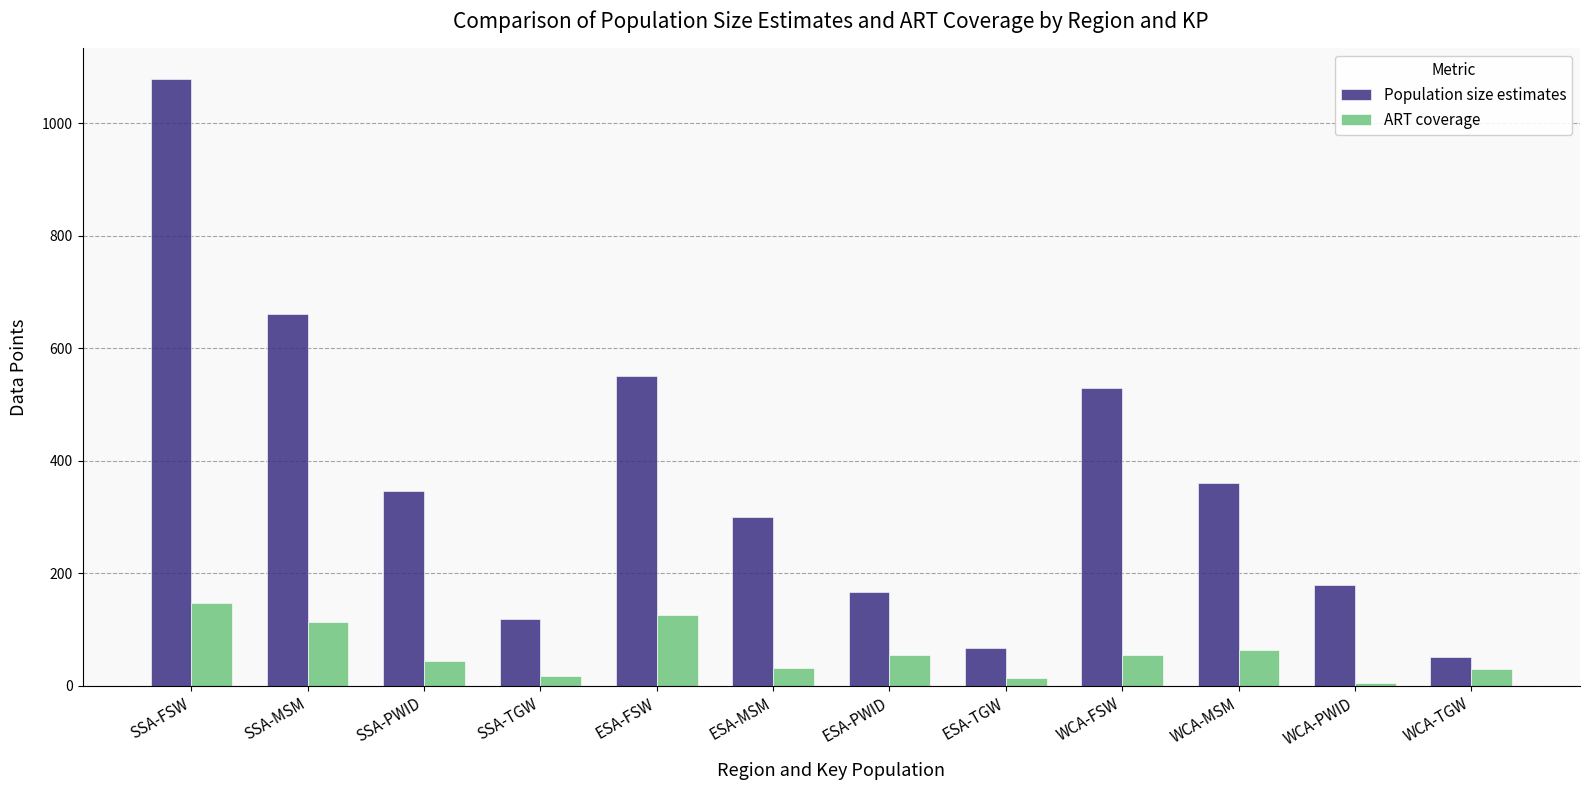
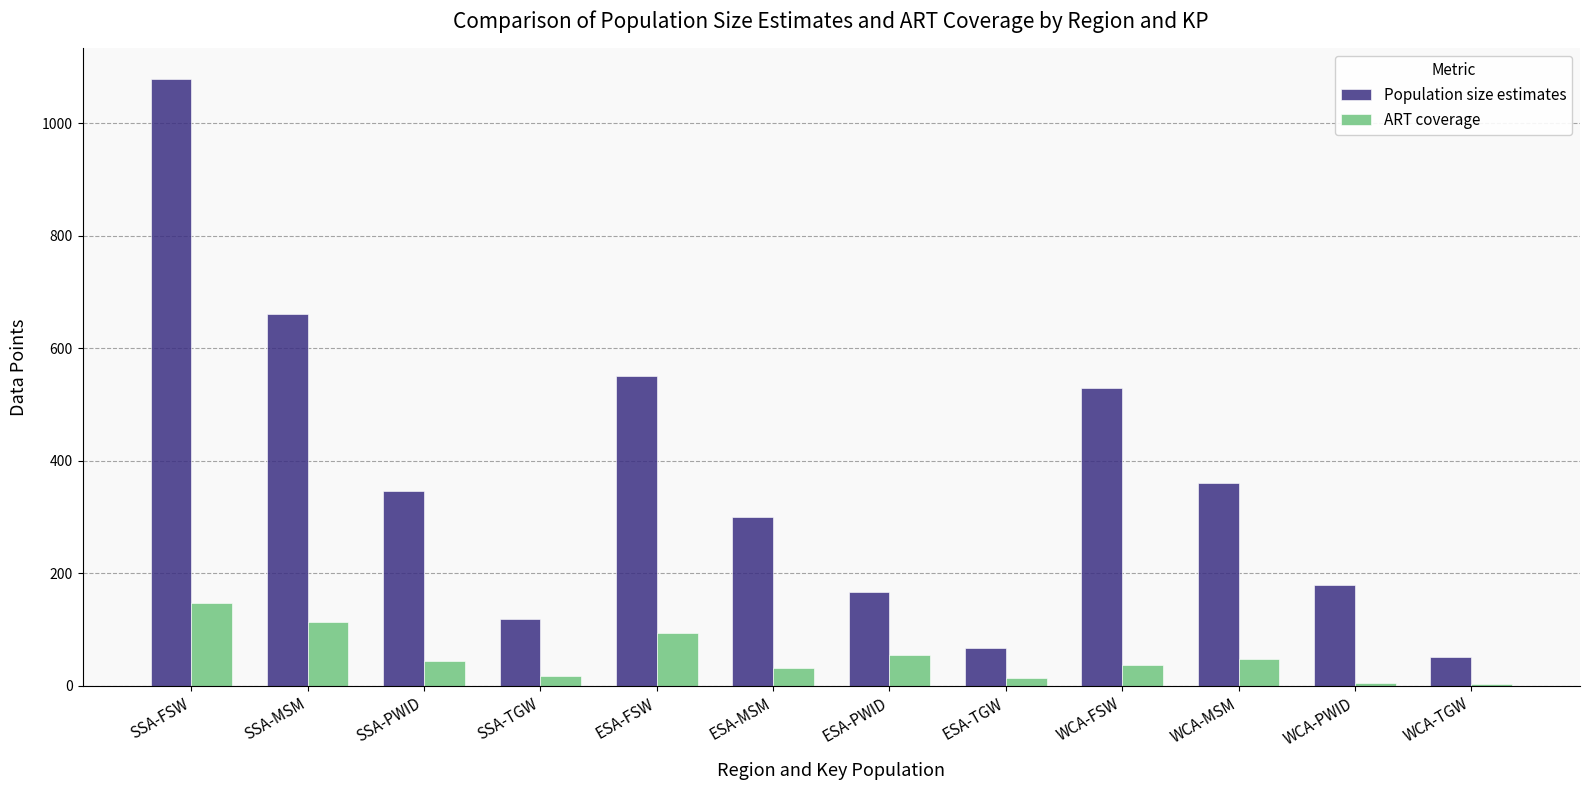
  {
    "Population size estimates": {
      "SSA-FSW": 1080,
      "SSA-MSM": 660,
      "SSA-PWID": 350,
      "SSA-TGW": 120,
      "ESA-FSW": 550,
      "ESA-MSM": 300,
      "ESA-PWID": 170,
      "ESA-TGW": 70,
      "WCA-FSW": 530,
      "WCA-MSM": 360,
      "WCA-PWID": 180,
      "WCA-TGW": 50
    },
    "ART coverage": {
      "SSA-FSW": 150,
      "SSA-MSM": 110,
      "SSA-PWID": 40,
      "SSA-TGW": 20,
-     "ESA-FSW": 130,
+     "ESA-FSW": 90,
      "ESA-MSM": 30,
      "ESA-PWID": 60,
      "ESA-TGW": 10,
-     "WCA-FSW": 60,
-     "WCA-MSM": 60,
+     "WCA-FSW": 40,
+     "WCA-MSM": 50,
      "WCA-PWID": 10,
-     "WCA-TGW": 30
+     "WCA-TGW": 0
    }
  }
